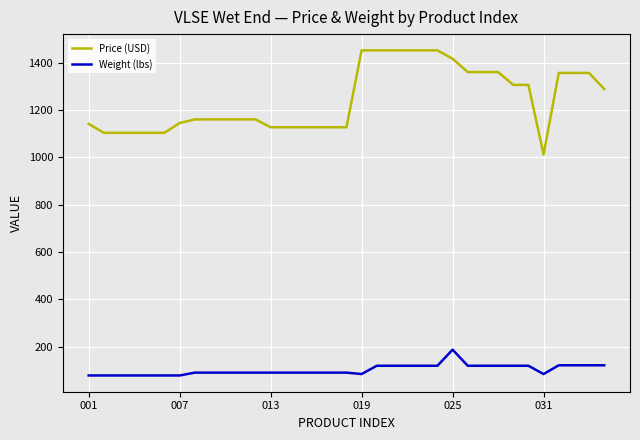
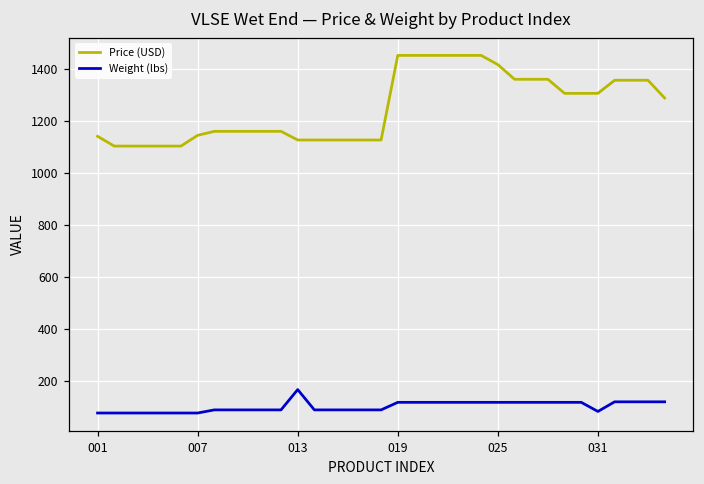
  {
    "Price (USD)": {
      "001": 1140,
      "007": 1140,
      "013": 1130,
      "019": 1450,
      "025": 1420,
-     "031": 1010
+     "031": 1310
    },
    "Weight (lbs)": {
      "001": 80,
      "007": 80,
-     "013": 90,
-     "019": 80,
-     "025": 190,
+     "013": 170,
+     "019": 120,
+     "025": 120,
      "031": 80
    }
  }
